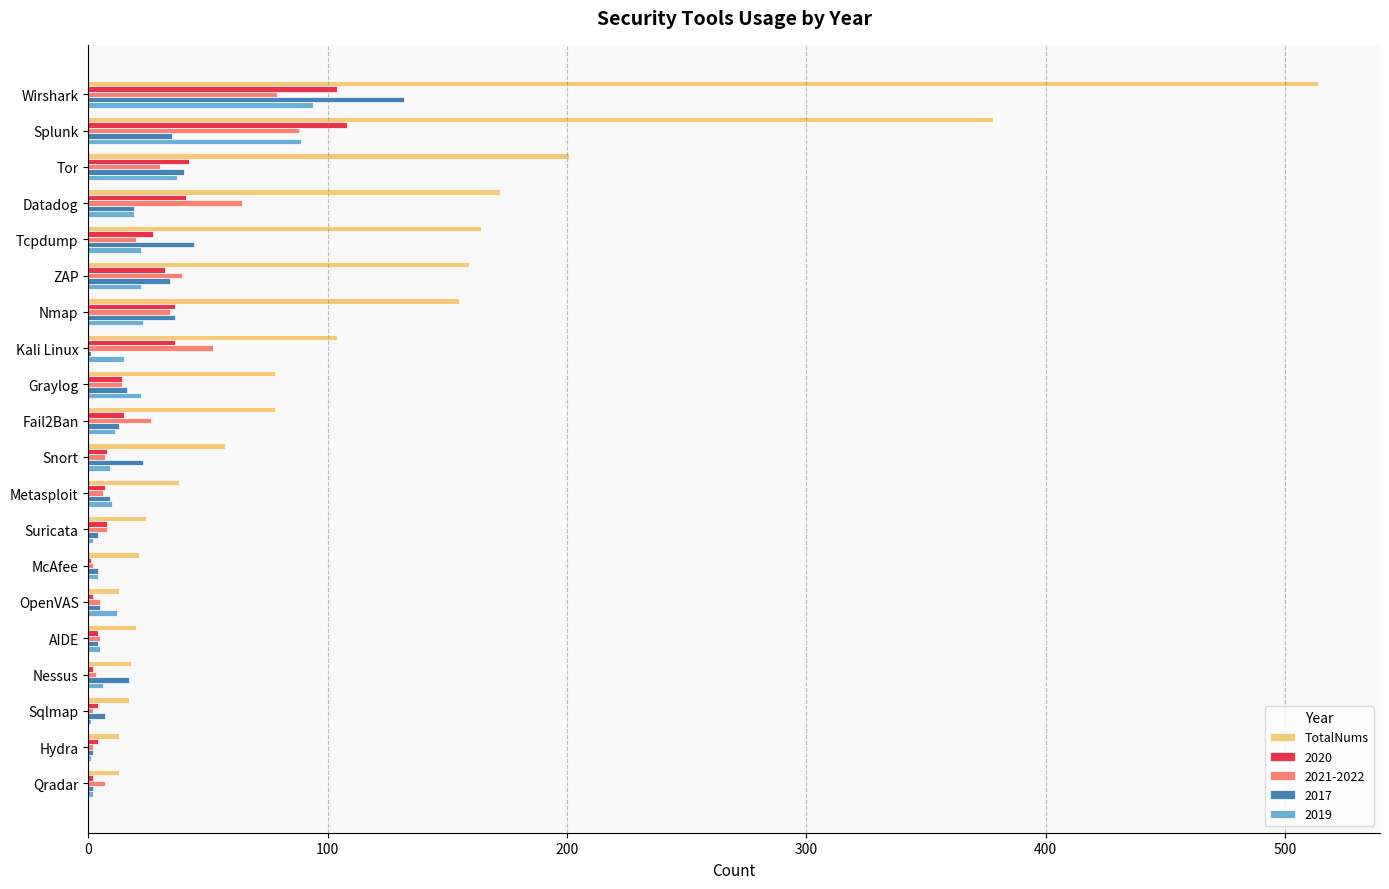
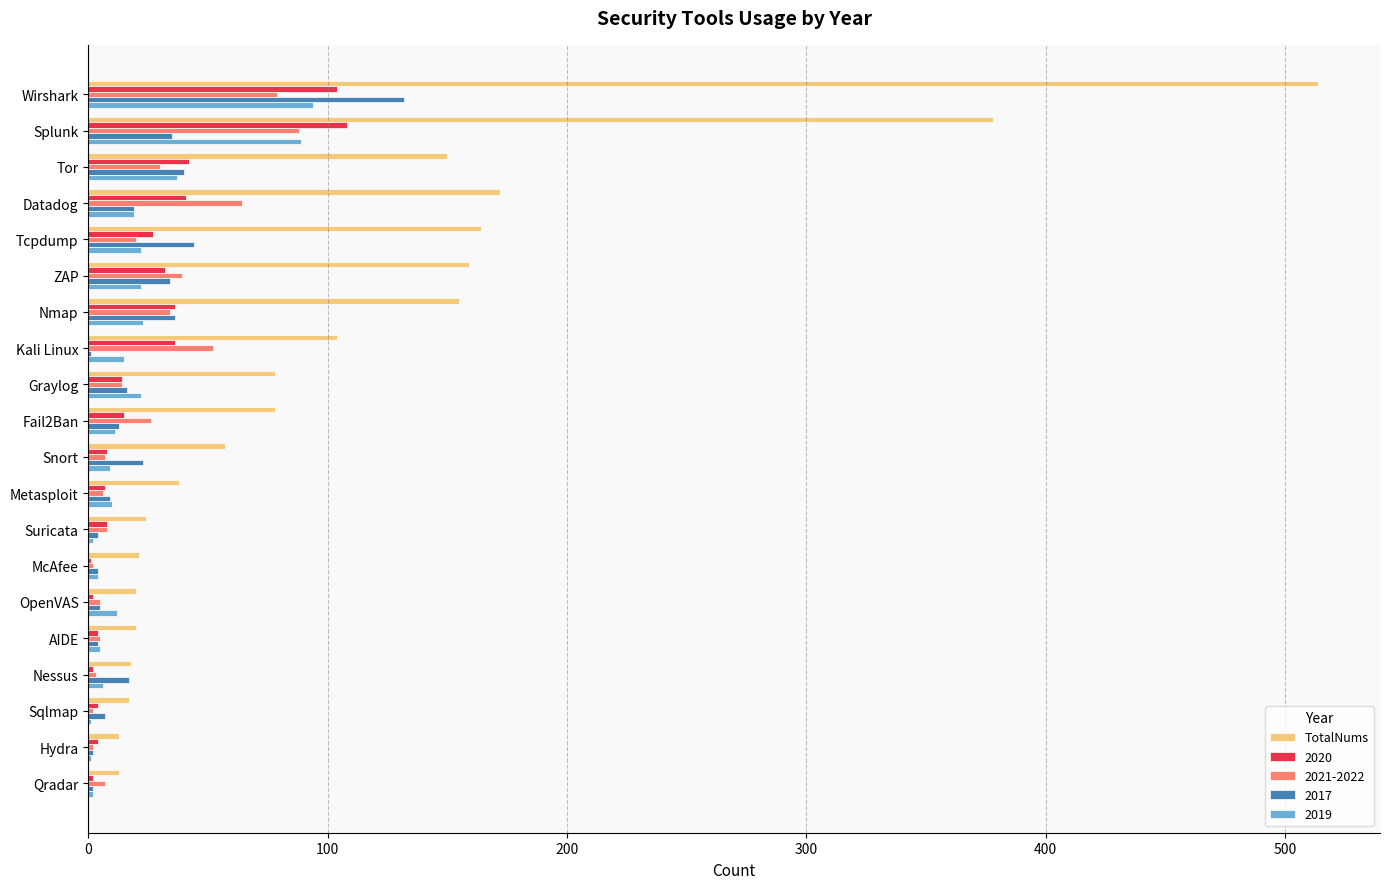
  {
    "TotalNums": {
      "Wirshark": 514,
      "Splunk": 378,
-     "Tor": 201,
+     "Tor": 150,
      "Datadog": 172,
      "Tcpdump": 164,
      "ZAP": 159,
      "Nmap": 155,
      "Kali Linux": 104,
      "Graylog": 78,
      "Fail2Ban": 78,
      "Snort": 57,
      "Metasploit": 38,
      "Suricata": 24,
      "McAfee": 21,
-     "OpenVAS": 13,
+     "OpenVAS": 20,
      "AIDE": 20,
      "Nessus": 18,
      "Sqlmap": 17,
      "Hydra": 13,
      "Qradar": 13
    },
    "2020": {
      "Wirshark": 104,
      "Splunk": 108,
      "Tor": 42,
      "Datadog": 41,
      "Tcpdump": 27,
      "ZAP": 32,
      "Nmap": 36,
      "Kali Linux": 36,
      "Graylog": 14,
      "Fail2Ban": 15,
      "Snort": 8,
      "Metasploit": 7,
      "Suricata": 8,
      "OpenVAS": 2,
      "AIDE": 4,
      "Nessus": 2,
      "Sqlmap": 4,
      "Hydra": 4,
      "Qradar": 2
    },
    "2021-2022": {
      "Wirshark": 79,
      "Splunk": 88,
      "Tor": 30,
      "Datadog": 64,
      "Tcpdump": 20,
      "ZAP": 39,
      "Nmap": 34,
      "Kali Linux": 52,
      "Graylog": 14,
      "Fail2Ban": 26,
      "Snort": 7,
      "Metasploit": 6,
      "Suricata": 8,
      "McAfee": 2,
      "OpenVAS": 5,
      "AIDE": 5,
      "Nessus": 3,
      "Sqlmap": 2,
      "Hydra": 2,
      "Qradar": 7
    },
    "2017": {
      "Wirshark": 132,
      "Splunk": 35,
      "Tor": 40,
      "Datadog": 19,
      "Tcpdump": 44,
      "ZAP": 34,
      "Nmap": 36,
      "Graylog": 16,
      "Fail2Ban": 13,
      "Snort": 23,
      "Metasploit": 9,
      "Suricata": 4,
      "McAfee": 4,
      "OpenVAS": 5,
      "AIDE": 4,
      "Nessus": 17,
      "Sqlmap": 7,
      "Hydra": 2,
      "Qradar": 2
    },
    "2019": {
      "Wirshark": 94,
      "Splunk": 89,
      "Tor": 37,
      "Datadog": 19,
      "Tcpdump": 22,
      "ZAP": 22,
      "Nmap": 23,
      "Kali Linux": 15,
      "Graylog": 22,
      "Fail2Ban": 11,
      "Snort": 9,
      "Metasploit": 10,
      "Suricata": 2,
      "McAfee": 4,
      "OpenVAS": 12,
      "AIDE": 5,
      "Nessus": 6,
      "Qradar": 2
    }
  }
